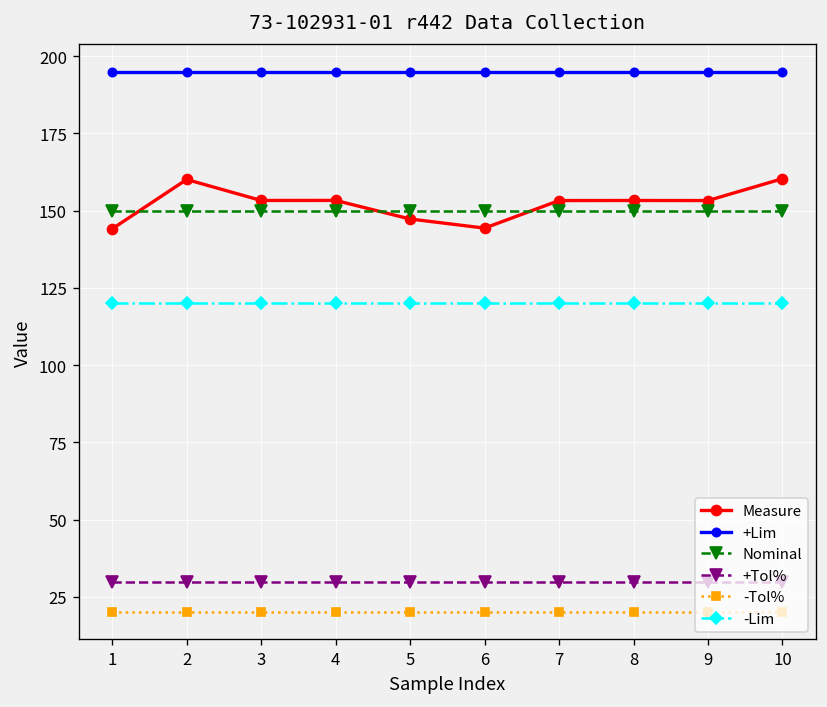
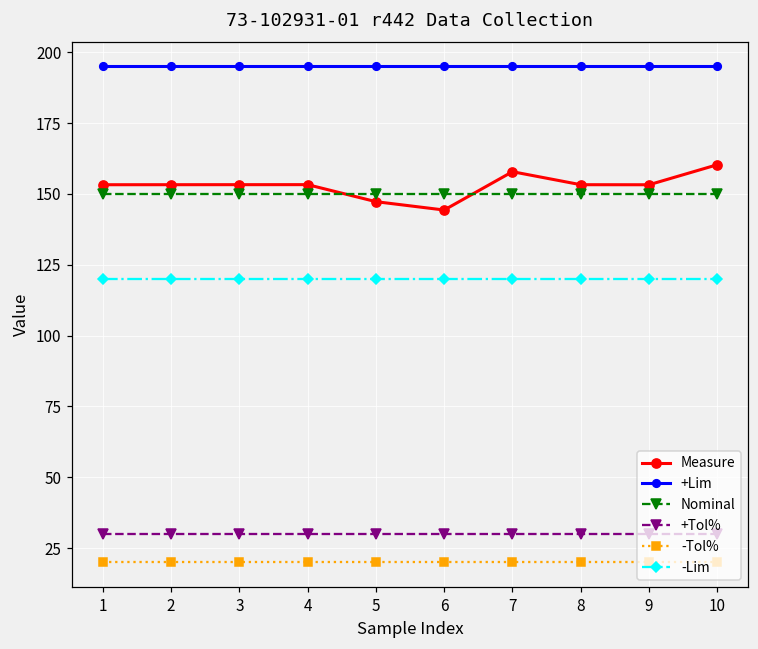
  {
    "Measure": {
-     "1": 144,
-     "2": 160,
+     "1": 153,
+     "2": 153,
      "3": 153,
      "4": 153,
      "5": 147,
      "6": 144,
-     "7": 153,
+     "7": 158,
      "8": 153,
      "9": 153,
      "10": 160
    },
    "+Lim": {
      "1": 195,
      "2": 195,
      "3": 195,
      "4": 195,
      "5": 195,
      "6": 195,
      "7": 195,
      "8": 195,
      "9": 195,
      "10": 195
    },
    "Nominal": {
      "1": 150,
      "2": 150,
      "3": 150,
      "4": 150,
      "5": 150,
      "6": 150,
      "7": 150,
      "8": 150,
      "9": 150,
      "10": 150
    },
    "+Tol%": {
      "1": 30,
      "2": 30,
      "3": 30,
      "4": 30,
      "5": 30,
      "6": 30,
      "7": 30,
      "8": 30
    },
    "-Tol%": {
      "1": 20,
      "2": 20,
      "3": 20,
      "4": 20,
      "5": 20,
      "6": 20,
      "7": 20,
      "8": 20
    },
    "-Lim": {
      "1": 120,
      "2": 120,
      "3": 120,
      "4": 120,
      "5": 120,
      "6": 120,
      "7": 120,
      "8": 120,
      "9": 120,
      "10": 120
    }
  }
